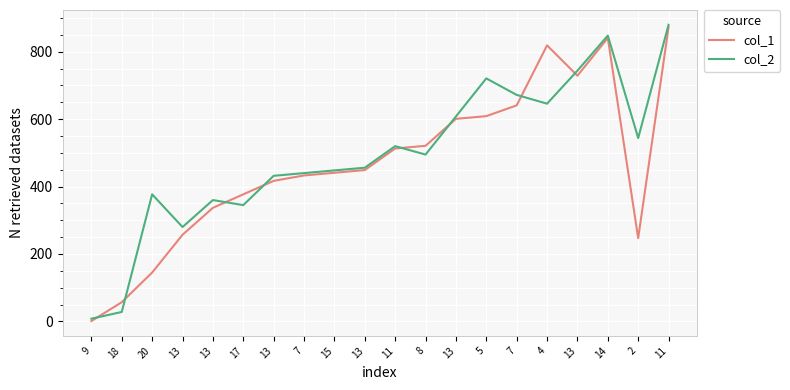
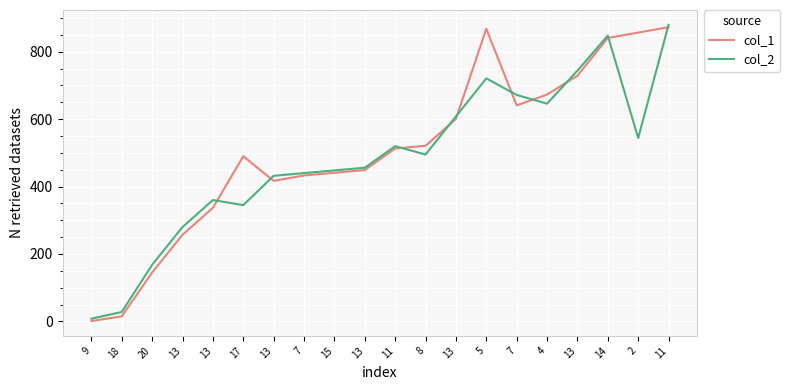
  {
    "col_1": {
-     "18": 60,
+     "18": 20,
      "20": 150,
-     "17": 380,
+     "17": 490,
      "8": 520,
-     "5": 610,
-     "4": 820,
-     "2": 250
+     "5": 870,
+     "4": 670,
+     "2": 860
    },
    "col_2": {
      "18": 30,
-     "20": 380,
+     "20": 170,
      "17": 350,
      "8": 500,
      "5": 720,
      "4": 650,
      "2": 540
    }
  }
